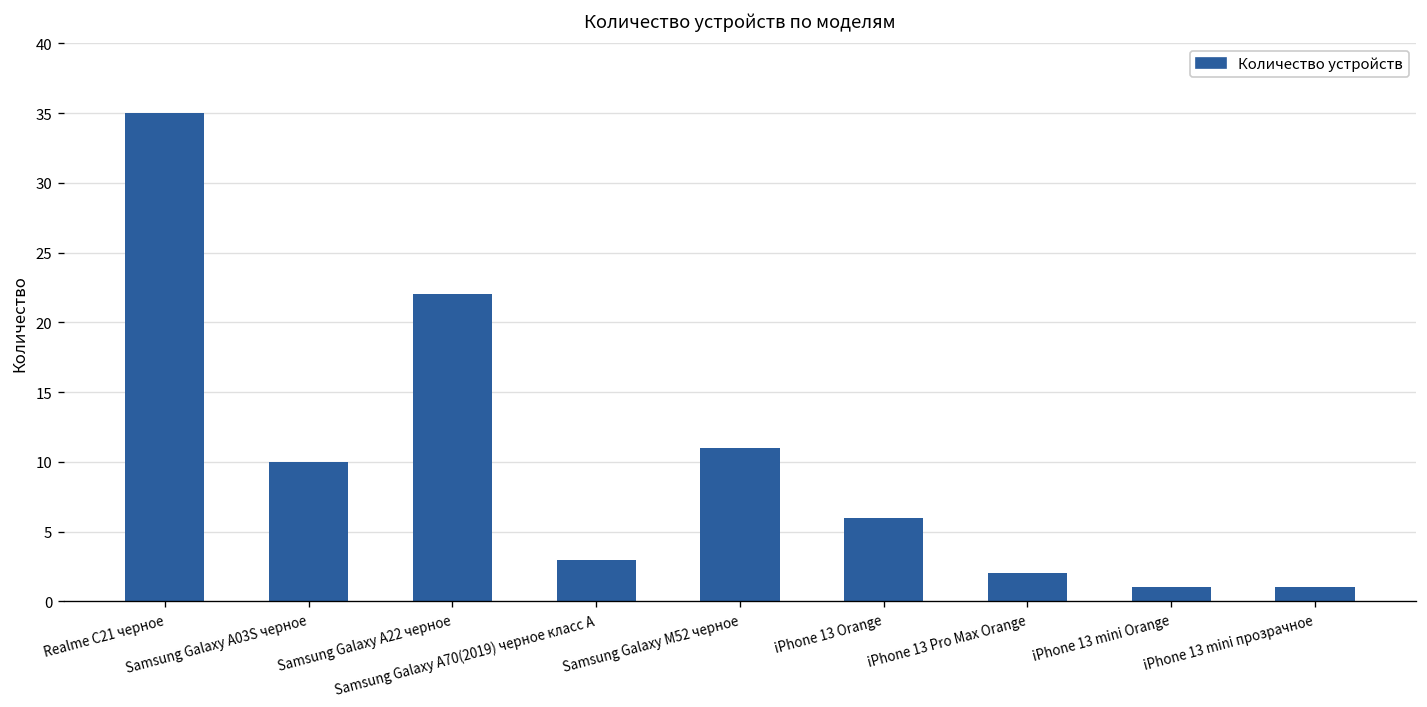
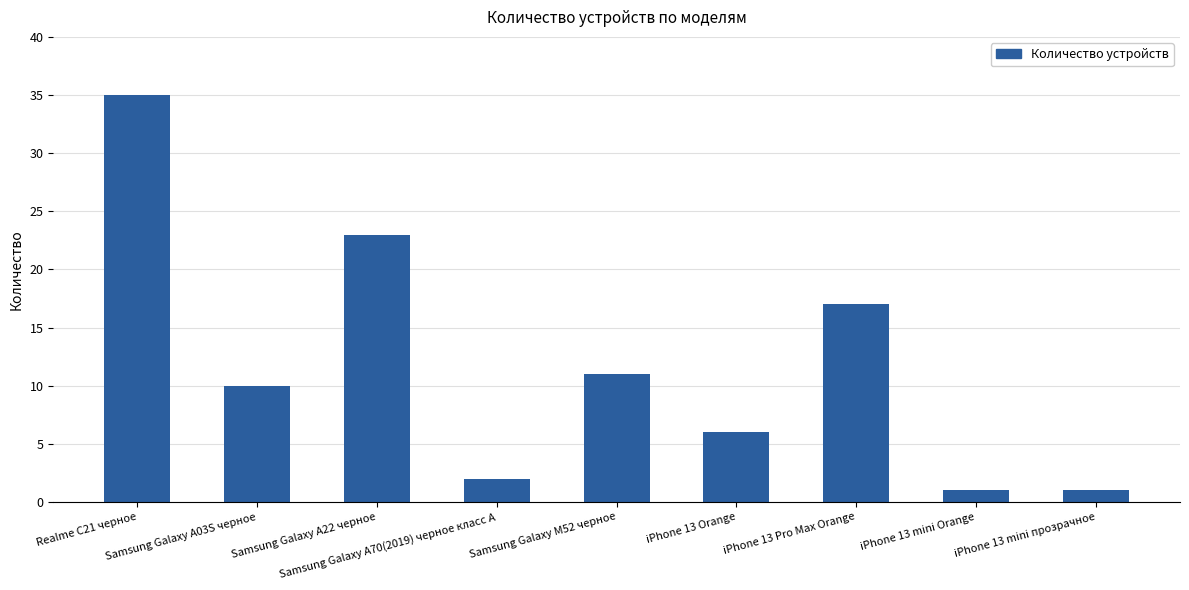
  {
    "Realme C21 черное": 35,
    "Samsung Galaxy A03S черное": 10,
-   "Samsung Galaxy A22 черное": 22,
-   "Samsung Galaxy A70(2019) черное класс А": 3,
+   "Samsung Galaxy A22 черное": 23,
+   "Samsung Galaxy A70(2019) черное класс А": 2,
    "Samsung Galaxy M52 черное": 11,
    "iPhone 13 Orange": 6,
-   "iPhone 13 Pro Max Orange": 2,
+   "iPhone 13 Pro Max Orange": 17,
    "iPhone 13 mini Orange": 1,
    "iPhone 13 mini прозрачное": 1
  }
